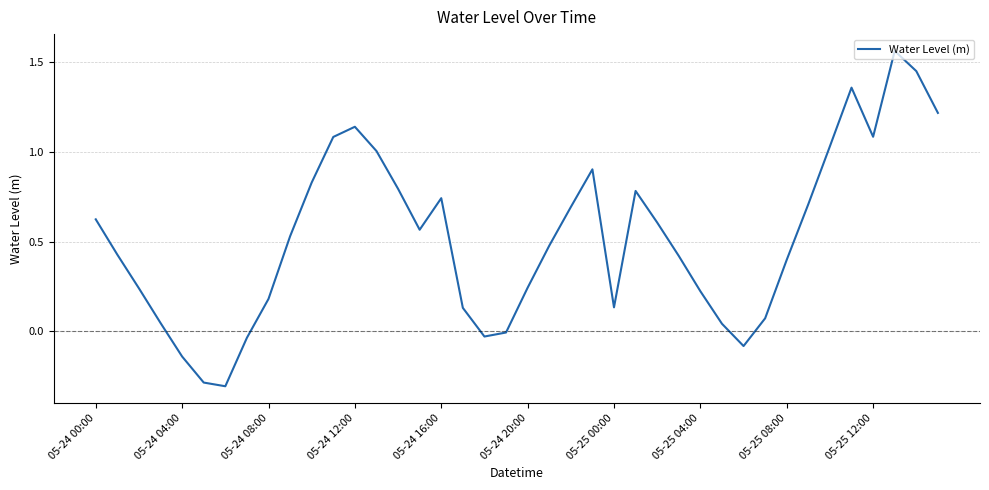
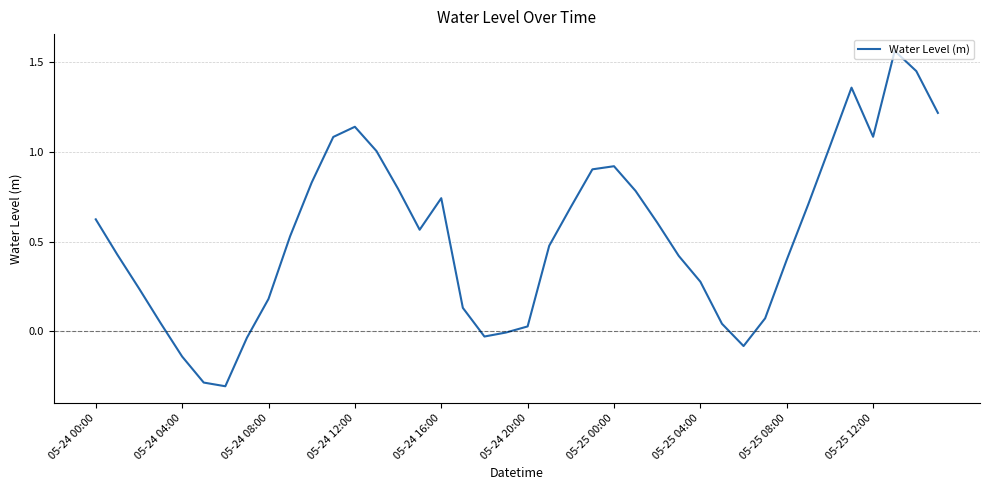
  {
    "05-24 00:00": 0.62,
    "05-24 04:00": -0.14,
    "05-24 08:00": 0.18,
    "05-24 12:00": 1.14,
    "05-24 16:00": 0.74,
-   "05-24 20:00": 0.24,
-   "05-25 00:00": 0.13,
-   "05-25 04:00": 0.22,
+   "05-24 20:00": 0.03,
+   "05-25 00:00": 0.92,
+   "05-25 04:00": 0.28,
    "05-25 08:00": 0.40,
    "05-25 12:00": 1.08
  }
